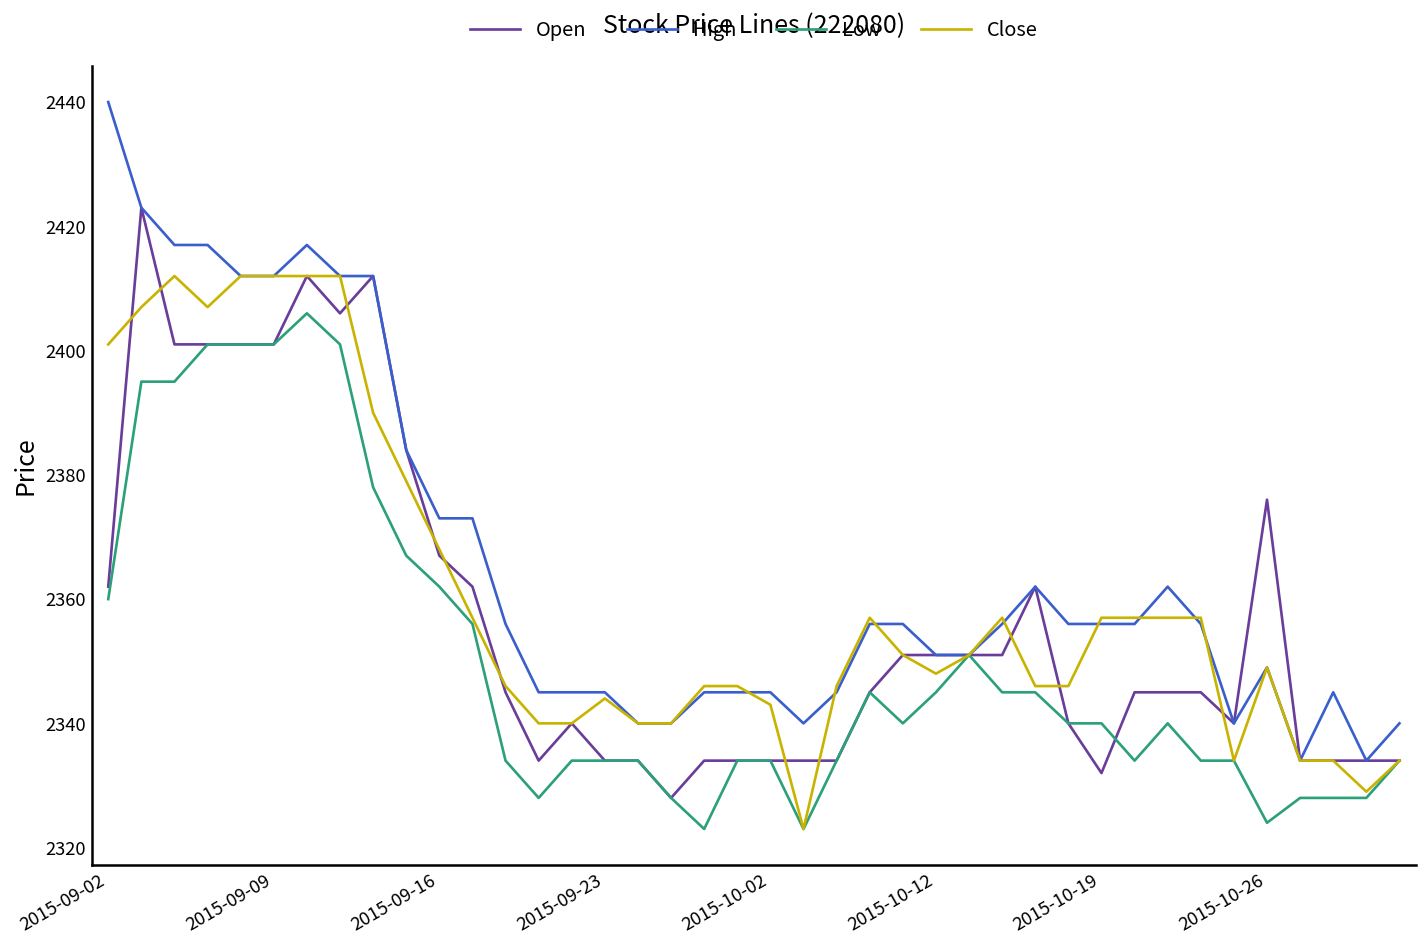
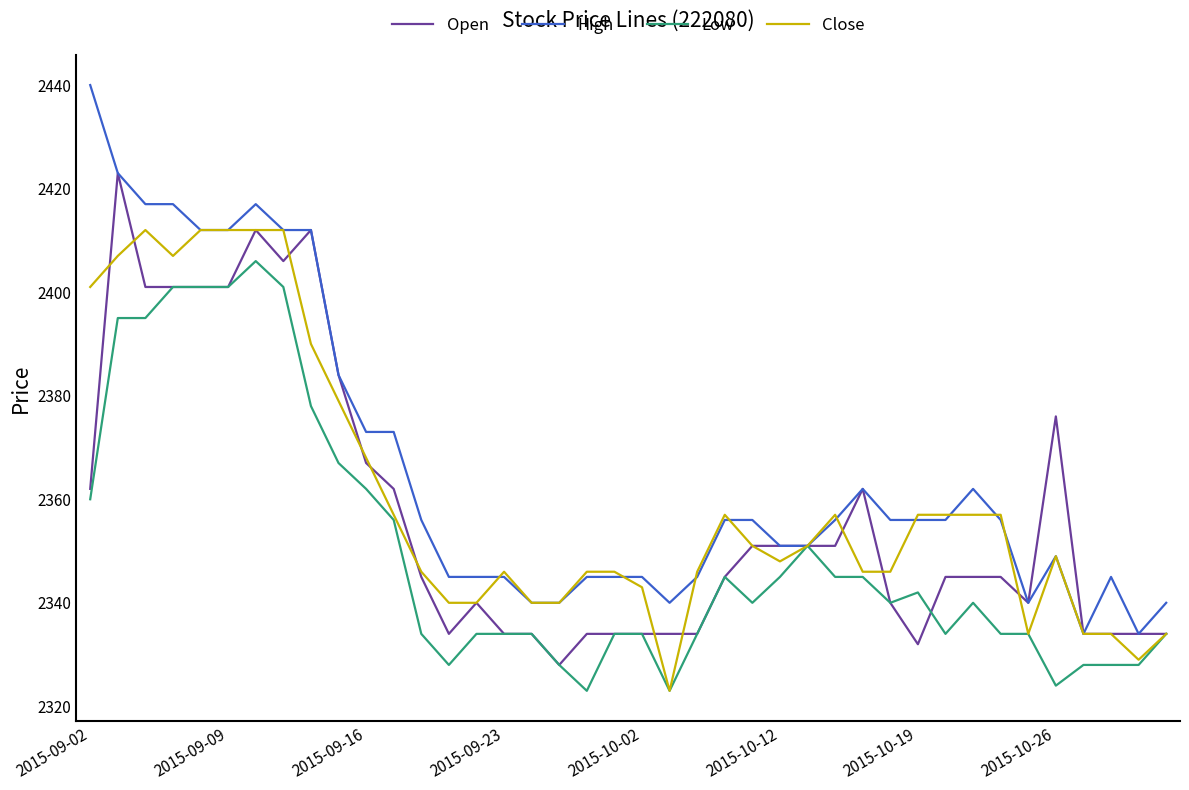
  {
    "Open": {
      "2015-09-02": 2362,
      "2015-09-16": 2367,
      "2015-10-19": 2332,
      "2015-10-26": 2376
    },
    "High": {
      "2015-09-02": 2440,
      "2015-09-16": 2373,
      "2015-09-23": 2345,
      "2015-10-02": 2345,
      "2015-10-19": 2356
    },
    "Low": {
      "2015-09-02": 2360,
      "2015-09-16": 2362,
      "2015-10-12": 2345,
-     "2015-10-19": 2340,
+     "2015-10-19": 2342,
      "2015-10-26": 2324
    },
    "Close": {
      "2015-09-02": 2401,
      "2015-09-16": 2368,
-     "2015-09-23": 2344,
+     "2015-09-23": 2346,
      "2015-10-02": 2343,
      "2015-10-12": 2348,
      "2015-10-19": 2357
    }
  }
